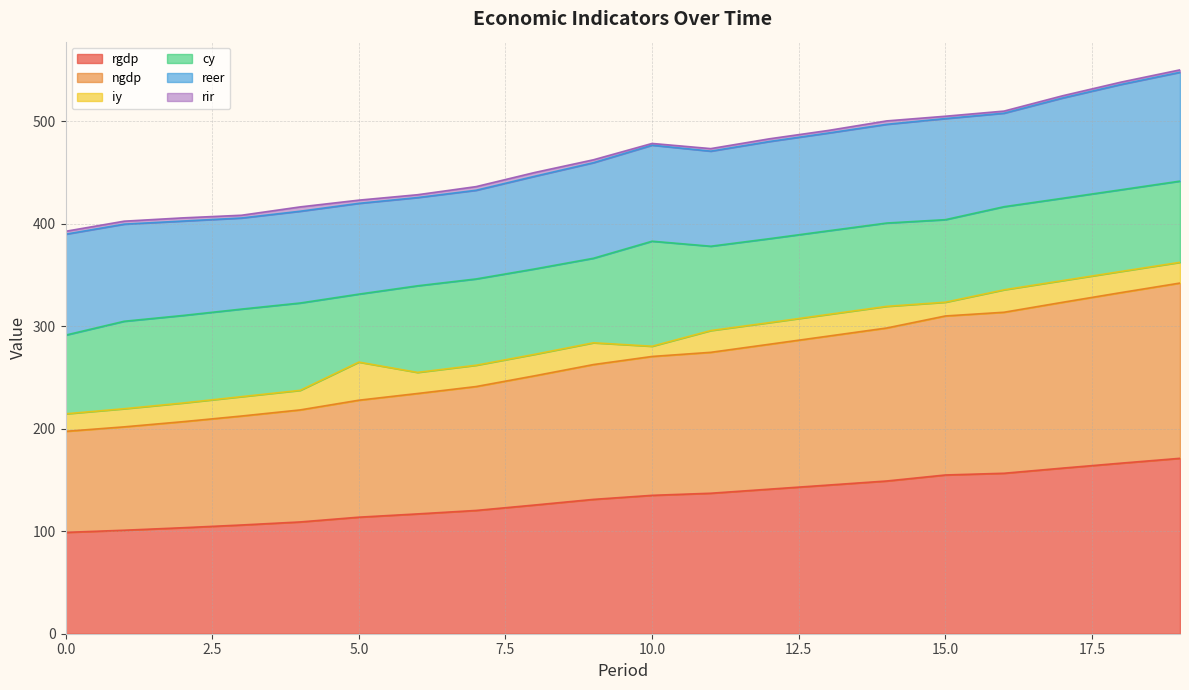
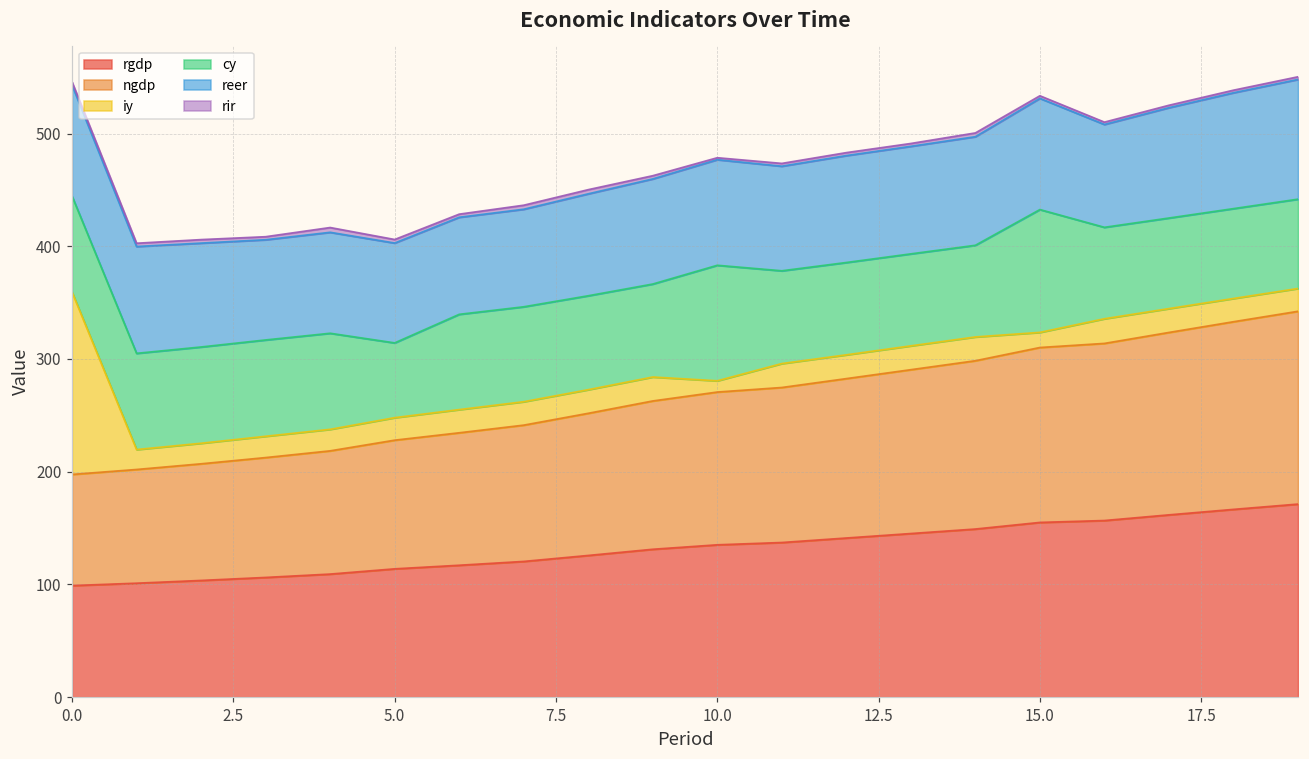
  {
    "iy": {
-     "0.0": 17,
-     "5.0": 37,
+     "0.0": 162,
+     "5.0": 20,
      "10.0": 10,
      "15.0": 13
    },
    "cy": {
-     "0.0": 77,
+     "0.0": 85,
      "5.0": 66,
      "10.0": 103,
-     "15.0": 81
+     "15.0": 109
    },
    "reer": {
      "0.0": 99,
      "5.0": 89
    },
    "rir": {
      "0.0": 3,
      "5.0": 3
    }
  }
